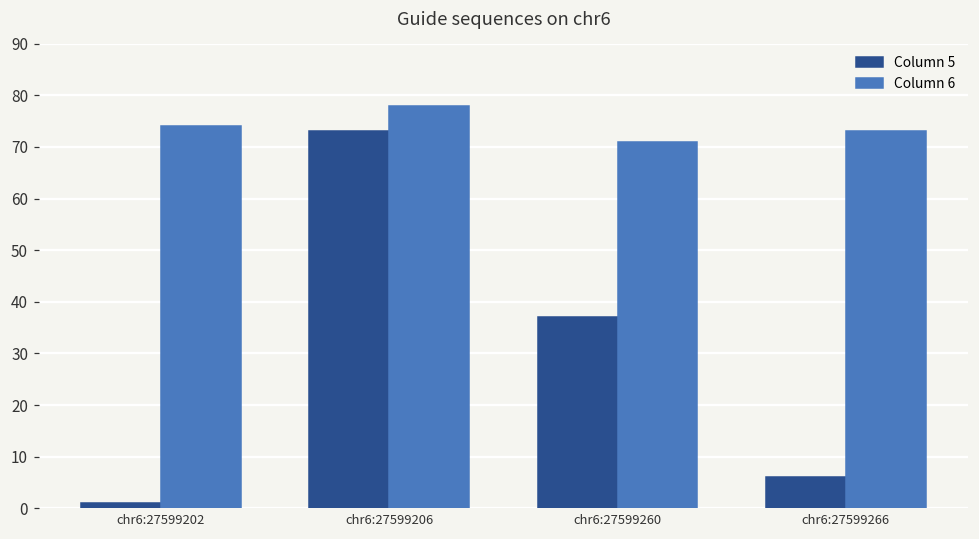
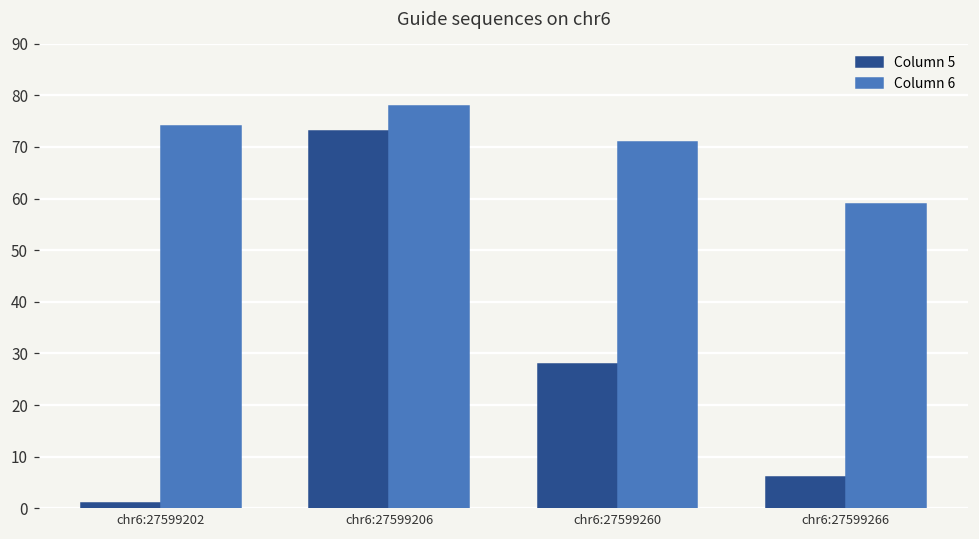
  {
    "Column 5": {
      "chr6:27599202": 1,
      "chr6:27599206": 73,
-     "chr6:27599260": 37,
+     "chr6:27599260": 28,
      "chr6:27599266": 6
    },
    "Column 6": {
      "chr6:27599202": 74,
      "chr6:27599206": 78,
      "chr6:27599260": 71,
-     "chr6:27599266": 73
+     "chr6:27599266": 59
    }
  }
